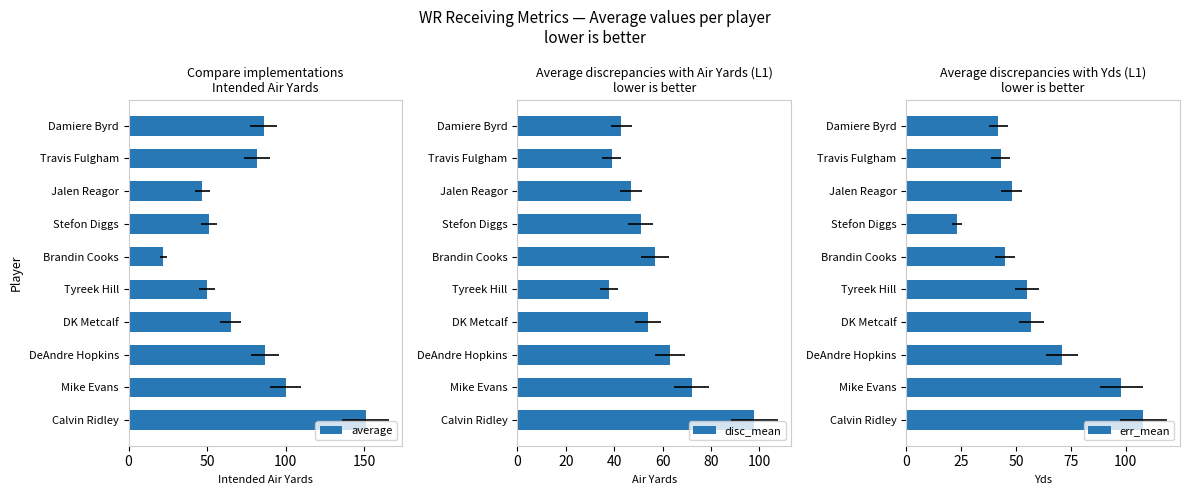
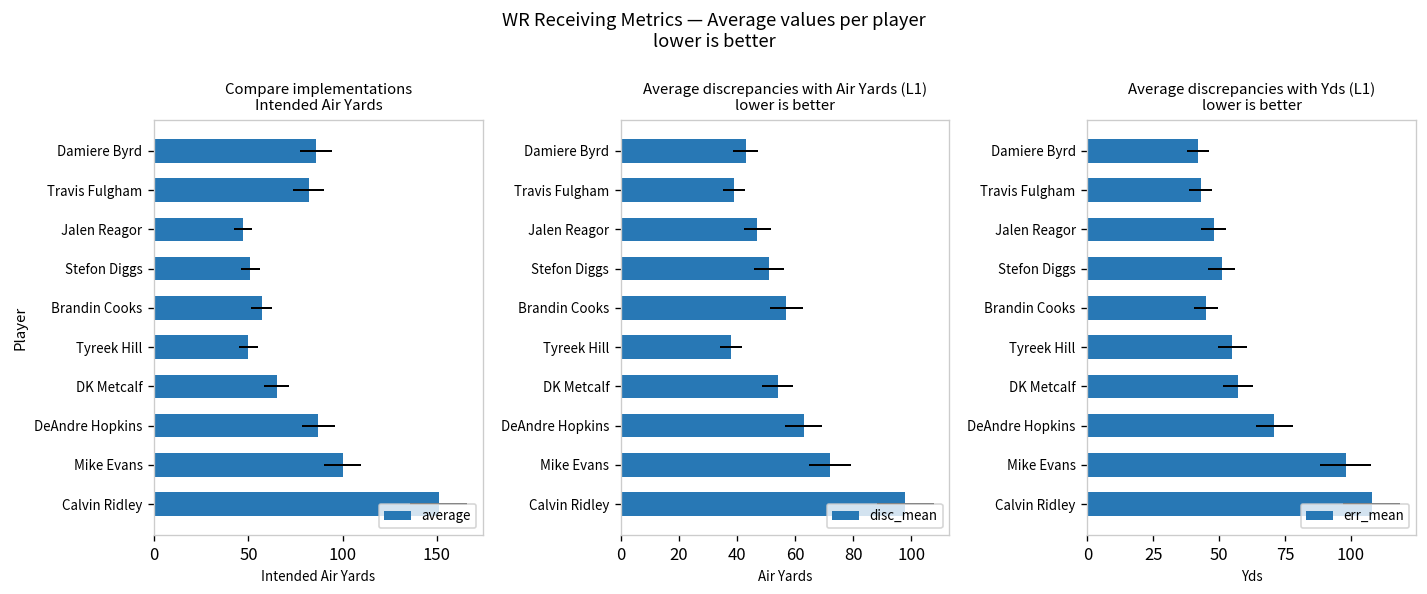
  {
    "Compare implementations Intended Air Yards": {
      "Damiere Byrd": 86,
      "Travis Fulgham": 82,
      "Jalen Reagor": 47,
      "Stefon Diggs": 51,
-     "Brandin Cooks": 22,
+     "Brandin Cooks": 57,
      "Tyreek Hill": 50,
      "DK Metcalf": 65,
      "DeAndre Hopkins": 87,
      "Mike Evans": 100,
      "Calvin Ridley": 151
    },
    "Average discrepancies with Air Yards (L1) lower is better": {
      "Damiere Byrd": 43,
      "Travis Fulgham": 39,
      "Jalen Reagor": 47,
      "Stefon Diggs": 51,
      "Brandin Cooks": 57,
      "Tyreek Hill": 38,
      "DK Metcalf": 54,
      "DeAndre Hopkins": 63,
      "Mike Evans": 72,
      "Calvin Ridley": 98
    },
    "Average discrepancies with Yds (L1) lower is better": {
      "Damiere Byrd": 42,
      "Travis Fulgham": 43,
      "Jalen Reagor": 48,
-     "Stefon Diggs": 23,
+     "Stefon Diggs": 51,
      "Brandin Cooks": 45,
      "Tyreek Hill": 55,
      "DK Metcalf": 57,
      "DeAndre Hopkins": 71,
      "Mike Evans": 98,
      "Calvin Ridley": 108
    }
  }
